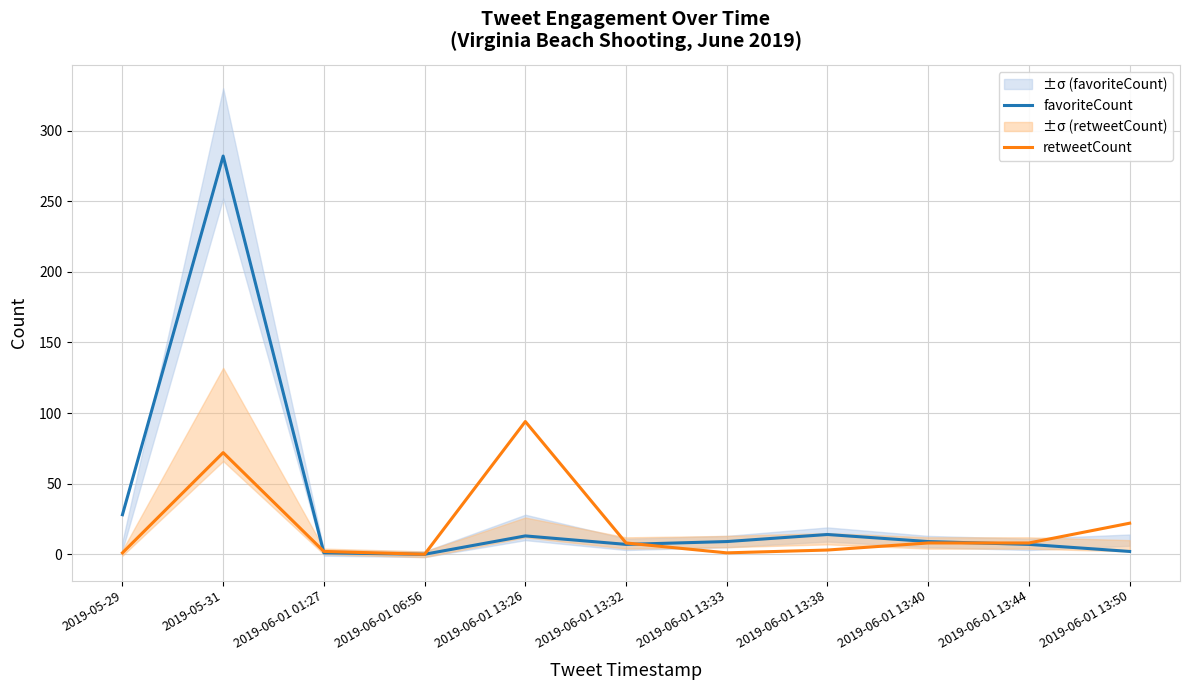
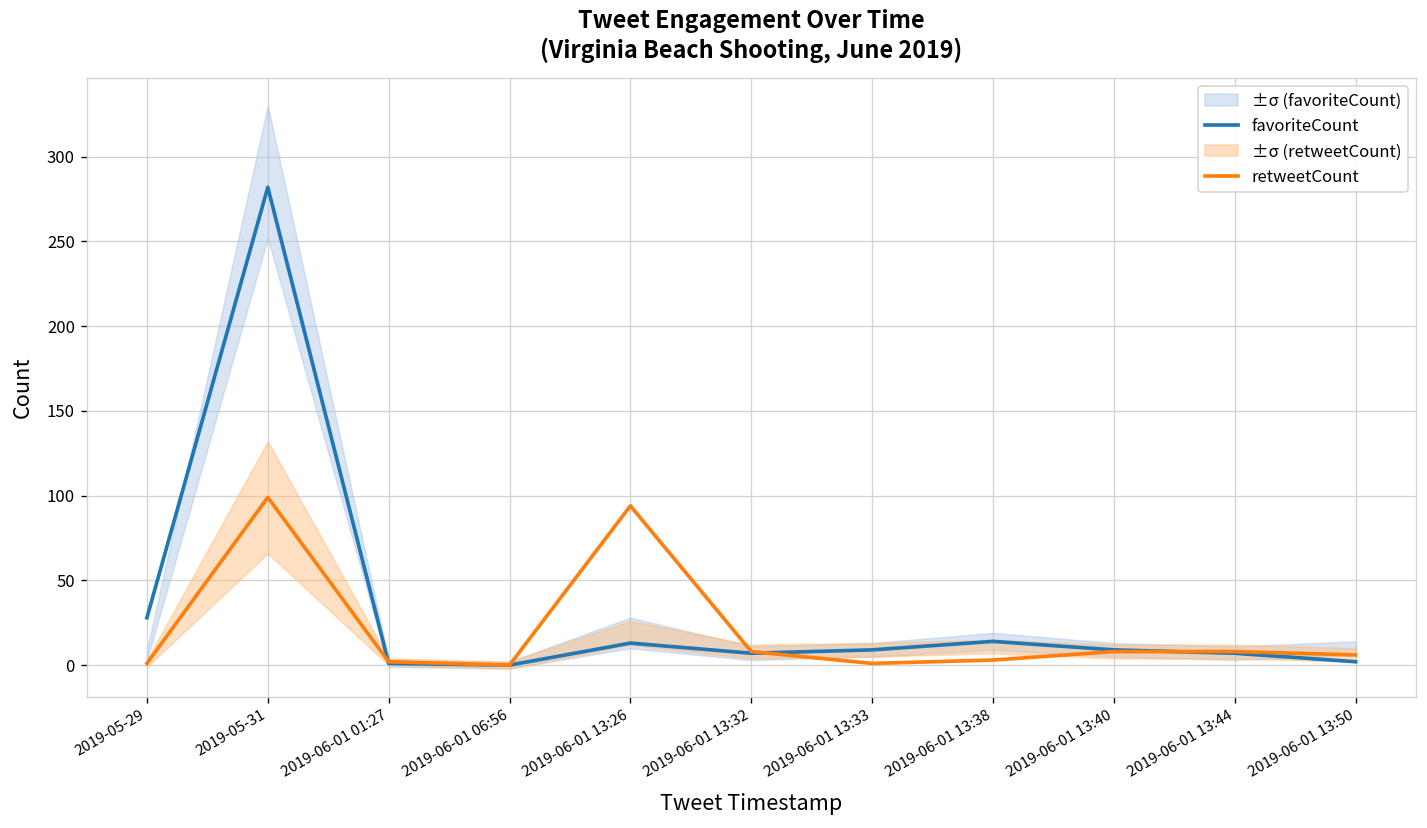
  {
    "favoriteCount": {
      "2019-05-29": 28,
      "2019-05-31": 282,
      "2019-06-01 13:26": 13,
      "2019-06-01 13:33": 9,
      "2019-06-01 13:50": 2
    },
    "retweetCount": {
      "2019-05-29": 1,
-     "2019-05-31": 72,
+     "2019-05-31": 99,
      "2019-06-01 13:26": 94,
      "2019-06-01 13:33": 1,
      "2019-06-01 13:38": 3,
-     "2019-06-01 13:50": 22
+     "2019-06-01 13:50": 6
    }
  }
